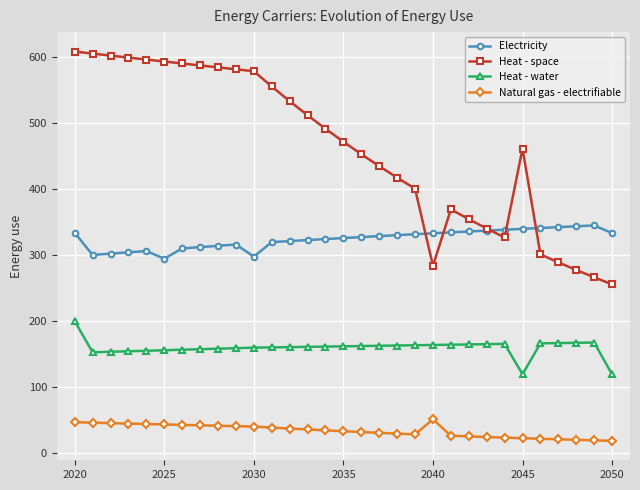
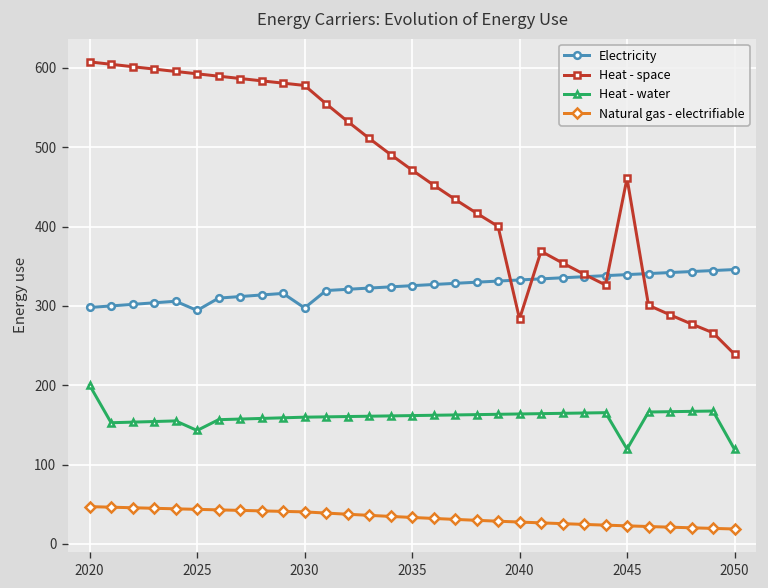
  {
    "Electricity": {
-     "2020": 330,
+     "2020": 300,
      "2025": 290,
      "2030": 300,
      "2035": 330,
      "2040": 330,
      "2045": 340,
-     "2050": 330
+     "2050": 350
    },
    "Heat - space": {
      "2020": 610,
      "2025": 590,
      "2030": 580,
      "2035": 470,
      "2040": 280,
      "2045": 460,
-     "2050": 260
+     "2050": 240
    },
    "Heat - water": {
      "2020": 200,
-     "2025": 160,
+     "2025": 140,
      "2030": 160,
      "2035": 160,
      "2040": 160,
      "2045": 120,
      "2050": 120
    },
    "Natural gas - electrifiable": {
      "2020": 50,
      "2025": 40,
      "2030": 40,
      "2035": 30,
-     "2040": 50,
+     "2040": 30,
      "2045": 20,
      "2050": 20
    }
  }
